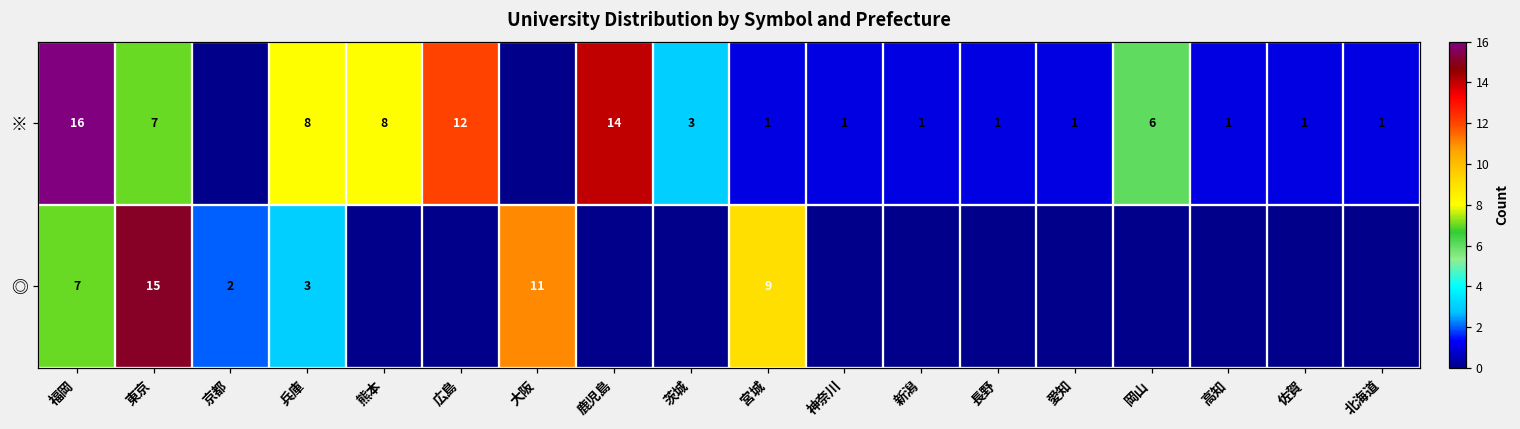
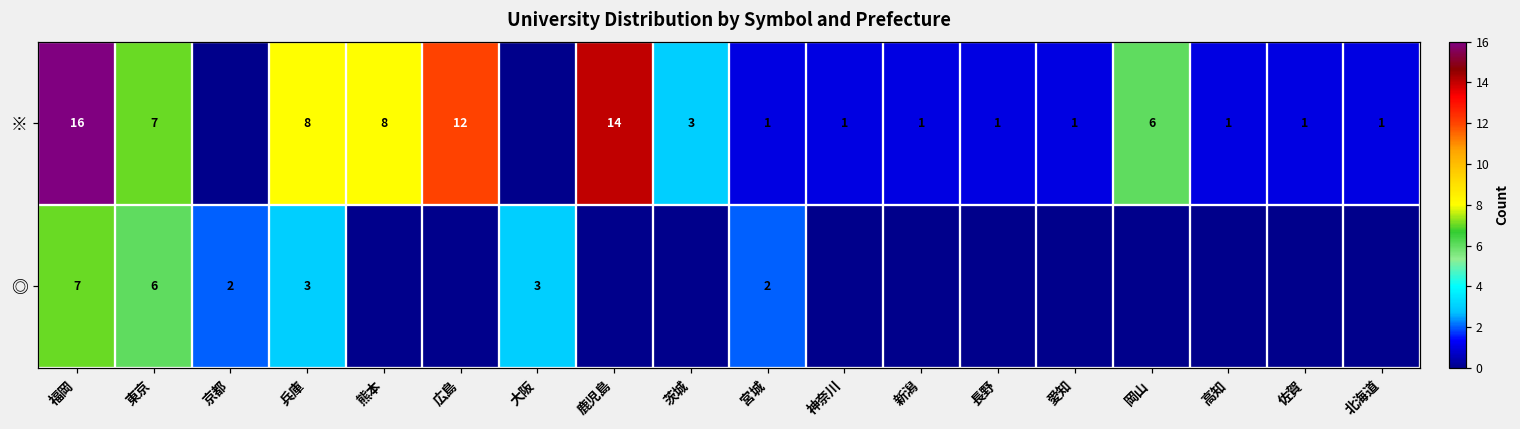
  {
    "※": {
      "福岡": 16,
      "東京": 7,
      "兵庫": 8,
      "熊本": 8,
      "広島": 12,
      "鹿児島": 14,
      "茨城": 3,
      "宮城": 1,
      "神奈川": 1,
      "新潟": 1,
      "長野": 1,
      "愛知": 1,
      "岡山": 6,
      "高知": 1,
      "佐賀": 1,
      "北海道": 1
    },
    "◎": {
      "福岡": 7,
-     "東京": 15,
+     "東京": 6,
      "京都": 2,
      "兵庫": 3,
-     "大阪": 11,
-     "宮城": 9
+     "大阪": 3,
+     "宮城": 2
    }
  }
